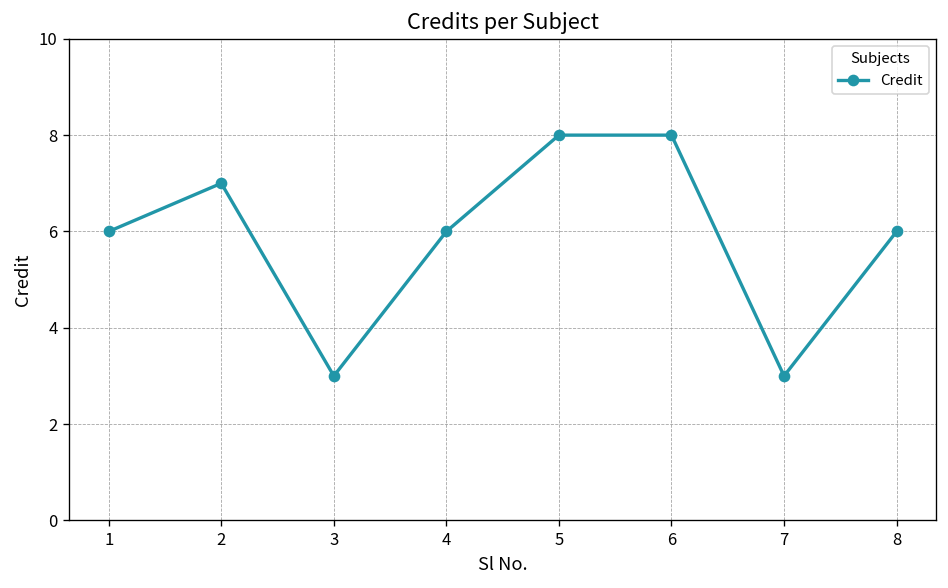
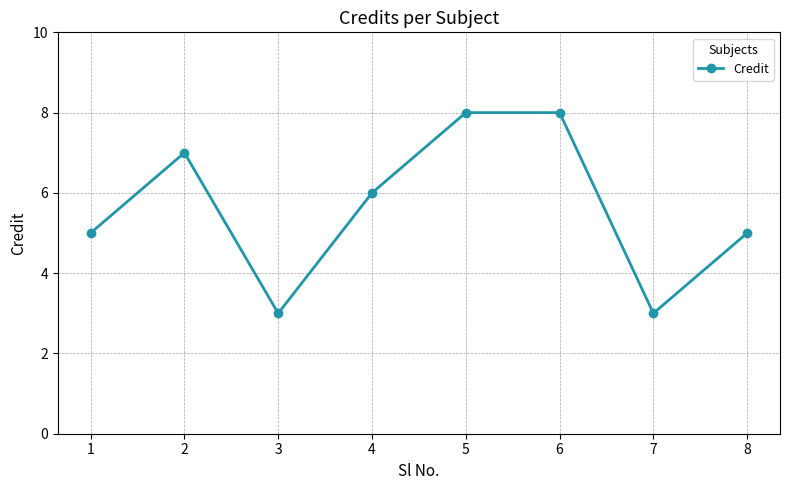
  {
-   "1": 6,
+   "1": 5,
    "2": 7,
    "3": 3,
    "4": 6,
    "5": 8,
    "6": 8,
    "7": 3,
-   "8": 6
+   "8": 5
  }
